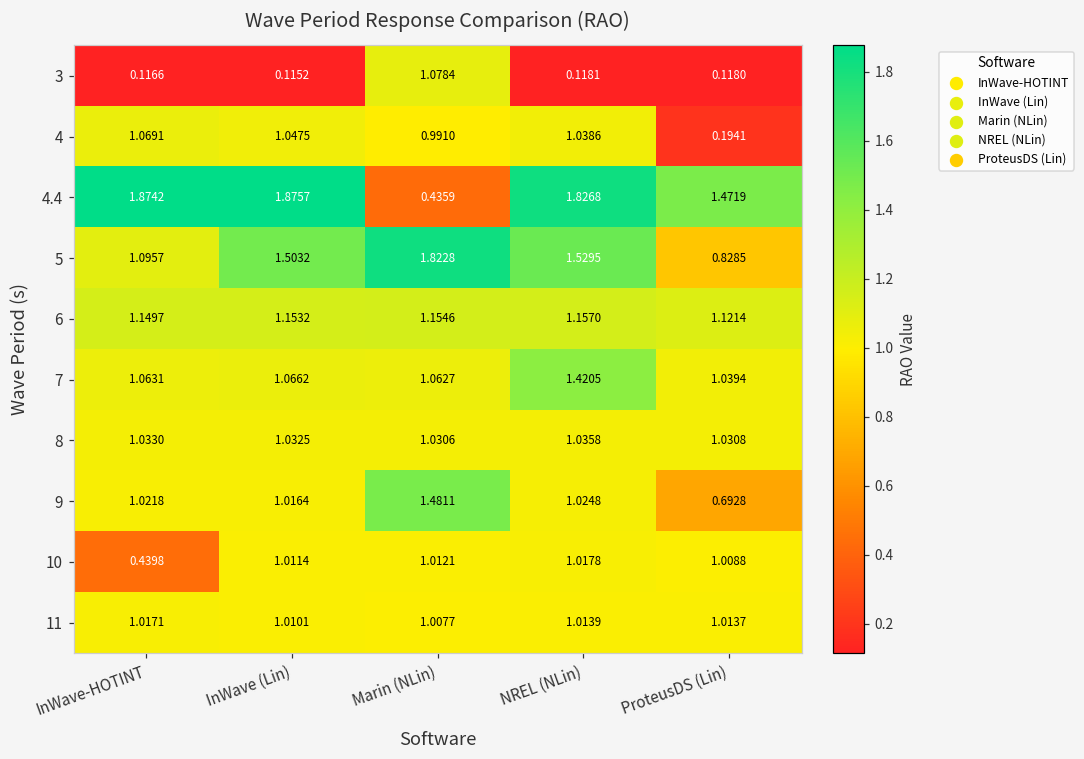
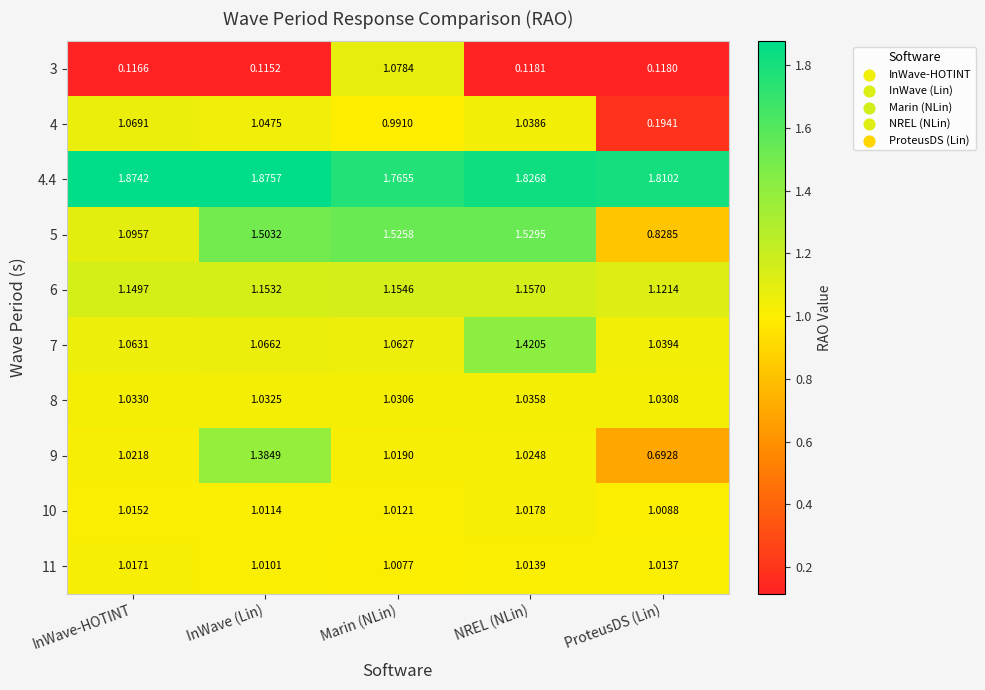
  {
    "3": {
      "InWave-HOTINT": 0.1166,
      "InWave (Lin)": 0.1152,
      "Marin (NLin)": 1.0784,
      "NREL (NLin)": 0.1181,
      "ProteusDS (Lin)": 0.1180
    },
    "4": {
      "InWave-HOTINT": 1.0691,
      "InWave (Lin)": 1.0475,
      "Marin (NLin)": 0.9910,
      "NREL (NLin)": 1.0386,
      "ProteusDS (Lin)": 0.1941
    },
    "4.4": {
      "InWave-HOTINT": 1.8742,
      "InWave (Lin)": 1.8757,
-     "Marin (NLin)": 0.4359,
+     "Marin (NLin)": 1.7655,
      "NREL (NLin)": 1.8268,
-     "ProteusDS (Lin)": 1.4719
+     "ProteusDS (Lin)": 1.8102
    },
    "5": {
      "InWave-HOTINT": 1.0957,
      "InWave (Lin)": 1.5032,
-     "Marin (NLin)": 1.8228,
+     "Marin (NLin)": 1.5258,
      "NREL (NLin)": 1.5295,
      "ProteusDS (Lin)": 0.8285
    },
    "6": {
      "InWave-HOTINT": 1.1497,
      "InWave (Lin)": 1.1532,
      "Marin (NLin)": 1.1546,
      "NREL (NLin)": 1.1570,
      "ProteusDS (Lin)": 1.1214
    },
    "7": {
      "InWave-HOTINT": 1.0631,
      "InWave (Lin)": 1.0662,
      "Marin (NLin)": 1.0627,
      "NREL (NLin)": 1.4205,
      "ProteusDS (Lin)": 1.0394
    },
    "8": {
      "InWave-HOTINT": 1.0330,
      "InWave (Lin)": 1.0325,
      "Marin (NLin)": 1.0306,
      "NREL (NLin)": 1.0358,
      "ProteusDS (Lin)": 1.0308
    },
    "9": {
      "InWave-HOTINT": 1.0218,
-     "InWave (Lin)": 1.0164,
-     "Marin (NLin)": 1.4811,
+     "InWave (Lin)": 1.3849,
+     "Marin (NLin)": 1.0190,
      "NREL (NLin)": 1.0248,
      "ProteusDS (Lin)": 0.6928
    },
    "10": {
-     "InWave-HOTINT": 0.4398,
+     "InWave-HOTINT": 1.0152,
      "InWave (Lin)": 1.0114,
      "Marin (NLin)": 1.0121,
      "NREL (NLin)": 1.0178,
      "ProteusDS (Lin)": 1.0088
    },
    "11": {
      "InWave-HOTINT": 1.0171,
      "InWave (Lin)": 1.0101,
      "Marin (NLin)": 1.0077,
      "NREL (NLin)": 1.0139,
      "ProteusDS (Lin)": 1.0137
    }
  }
